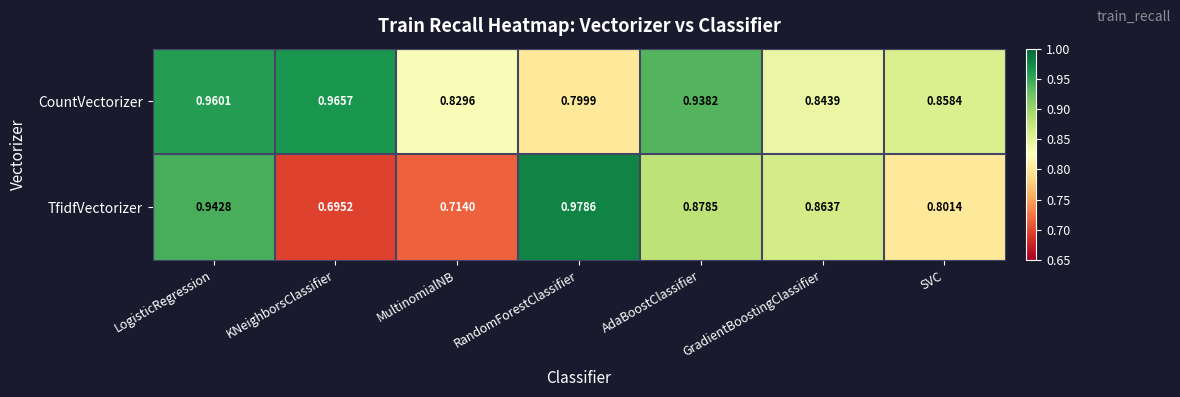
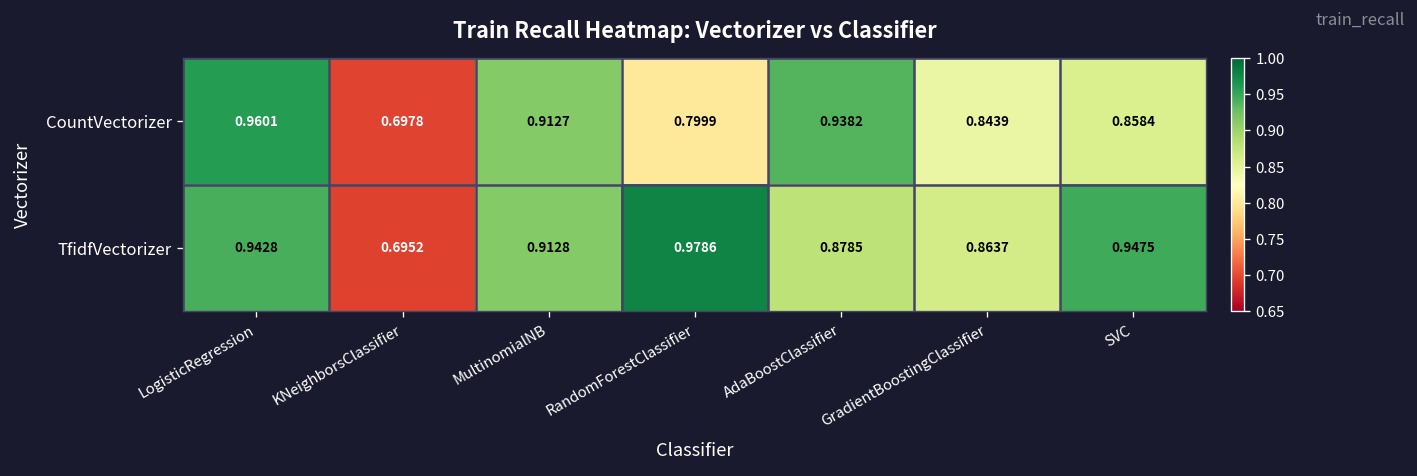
  {
    "CountVectorizer": {
      "LogisticRegression": 0.9601,
-     "KNeighborsClassifier": 0.9657,
-     "MultinomialNB": 0.8296,
+     "KNeighborsClassifier": 0.6978,
+     "MultinomialNB": 0.9127,
      "RandomForestClassifier": 0.7999,
      "AdaBoostClassifier": 0.9382,
      "GradientBoostingClassifier": 0.8439,
      "SVC": 0.8584
    },
    "TfidfVectorizer": {
      "LogisticRegression": 0.9428,
      "KNeighborsClassifier": 0.6952,
-     "MultinomialNB": 0.7140,
+     "MultinomialNB": 0.9128,
      "RandomForestClassifier": 0.9786,
      "AdaBoostClassifier": 0.8785,
      "GradientBoostingClassifier": 0.8637,
-     "SVC": 0.8014
+     "SVC": 0.9475
    }
  }
